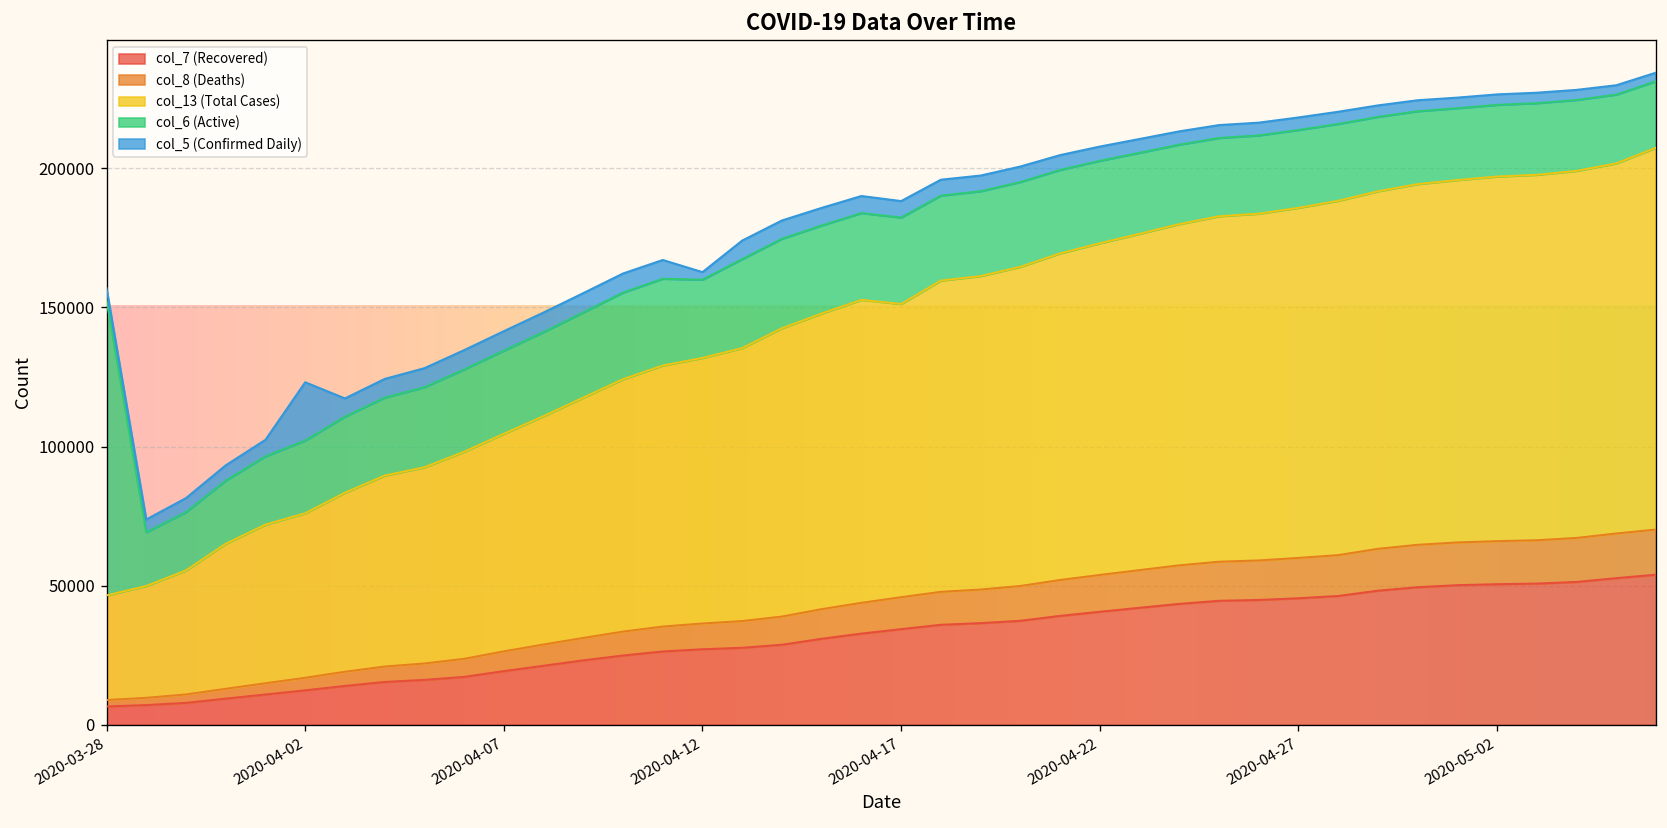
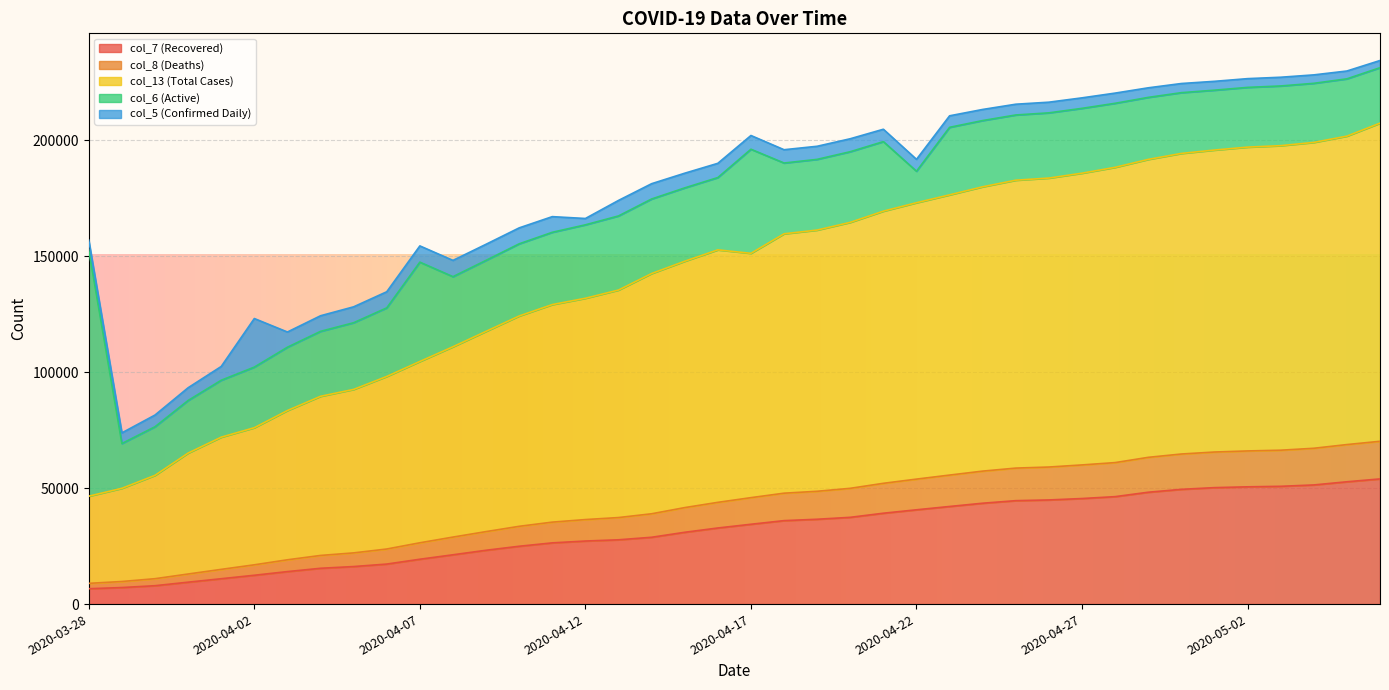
  {
    "col_13 (Total Cases)": {
      "2020-03-28": 38000,
      "2020-04-02": 59000,
      "2020-04-07": 78000,
      "2020-04-12": 95000,
      "2020-04-17": 105000,
      "2020-04-22": 119000,
      "2020-04-27": 126000,
      "2020-05-02": 131000
    },
    "col_6 (Active)": {
      "2020-03-28": 106000,
      "2020-04-02": 26000,
-     "2020-04-07": 30000,
-     "2020-04-12": 28000,
-     "2020-04-17": 31000,
-     "2020-04-22": 30000,
+     "2020-04-07": 43000,
+     "2020-04-12": 32000,
+     "2020-04-17": 45000,
+     "2020-04-22": 14000,
      "2020-04-27": 28000,
      "2020-05-02": 26000
    },
    "col_5 (Confirmed Daily)": {
      "2020-03-28": 4000,
      "2020-04-02": 21000,
      "2020-04-07": 7000,
      "2020-04-12": 3000,
      "2020-04-17": 6000,
      "2020-04-22": 5000,
      "2020-04-27": 5000,
      "2020-05-02": 4000
    }
  }
